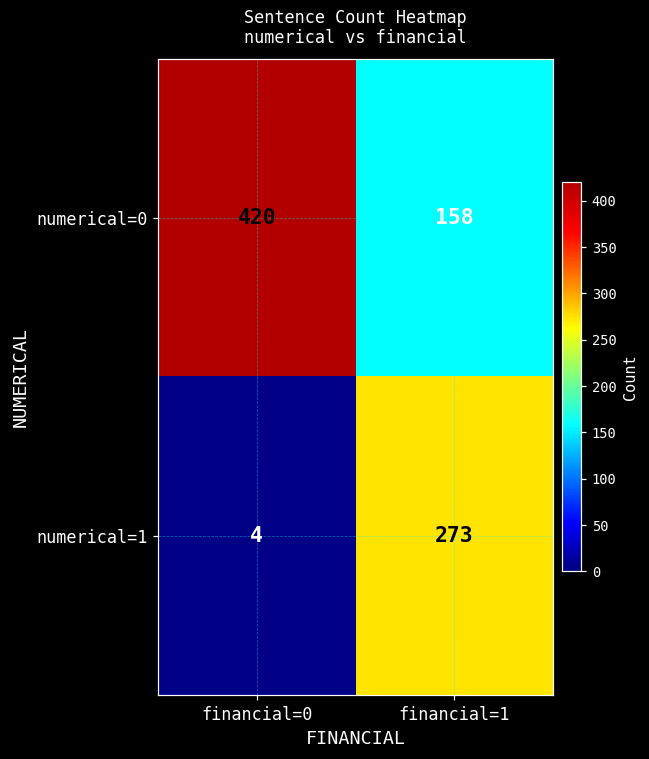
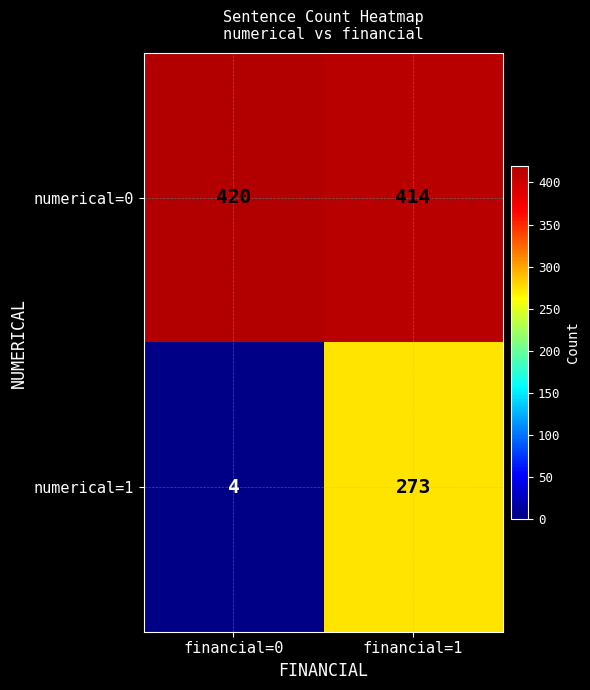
  {
    "numerical=0": {
      "financial=0": 420,
-     "financial=1": 158
+     "financial=1": 414
    },
    "numerical=1": {
      "financial=0": 4,
      "financial=1": 273
    }
  }
